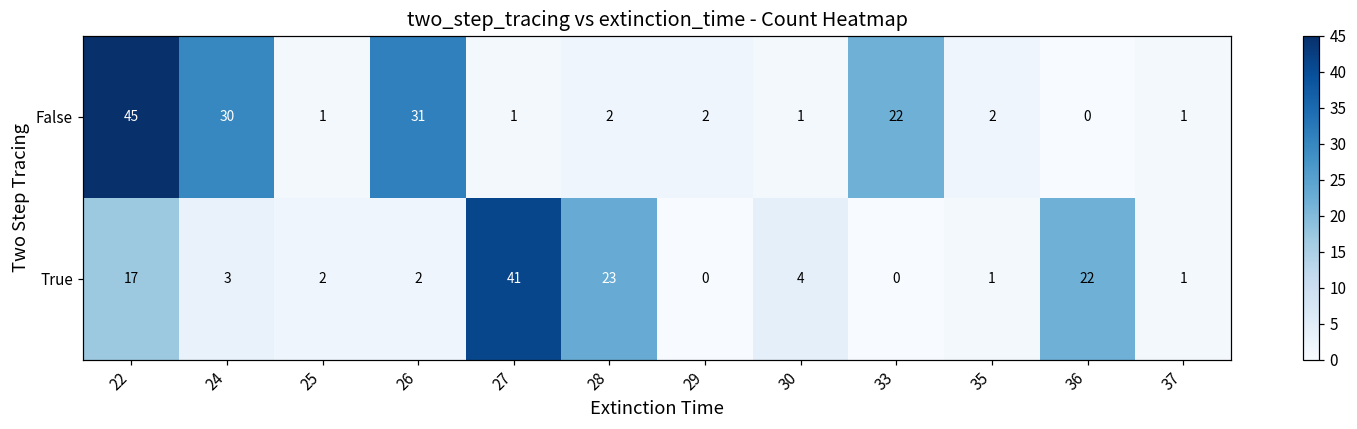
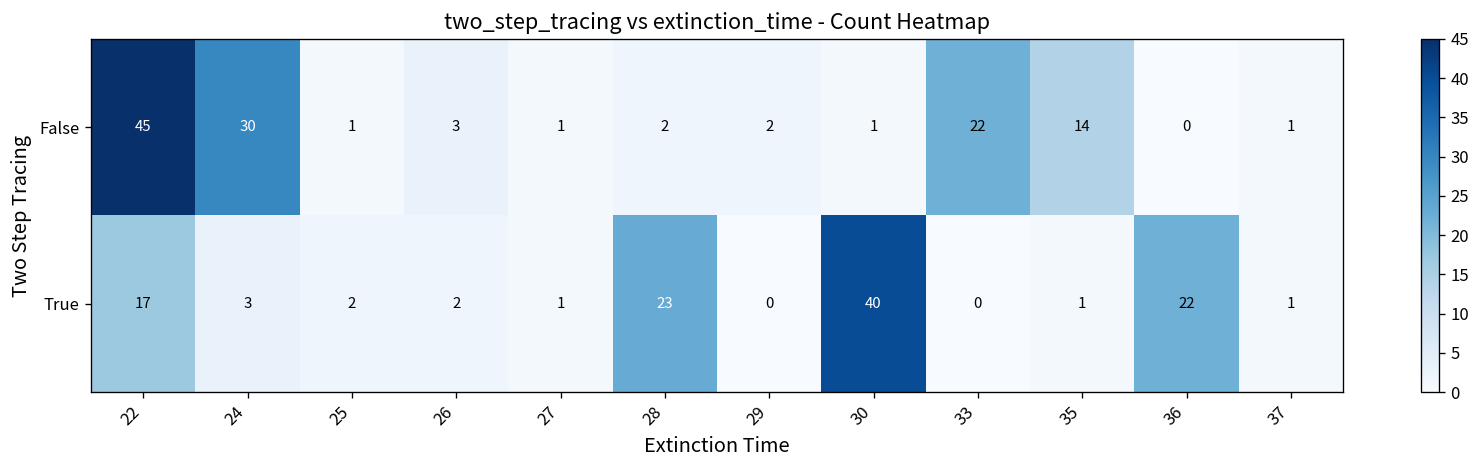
  {
    "False": {
      "22": 45,
      "24": 30,
      "25": 1,
-     "26": 31,
+     "26": 3,
      "27": 1,
      "28": 2,
      "29": 2,
      "30": 1,
      "33": 22,
-     "35": 2,
+     "35": 14,
      "36": 0,
      "37": 1
    },
    "True": {
      "22": 17,
      "24": 3,
      "25": 2,
      "26": 2,
-     "27": 41,
+     "27": 1,
      "28": 23,
      "29": 0,
-     "30": 4,
+     "30": 40,
      "33": 0,
      "35": 1,
      "36": 22,
      "37": 1
    }
  }
